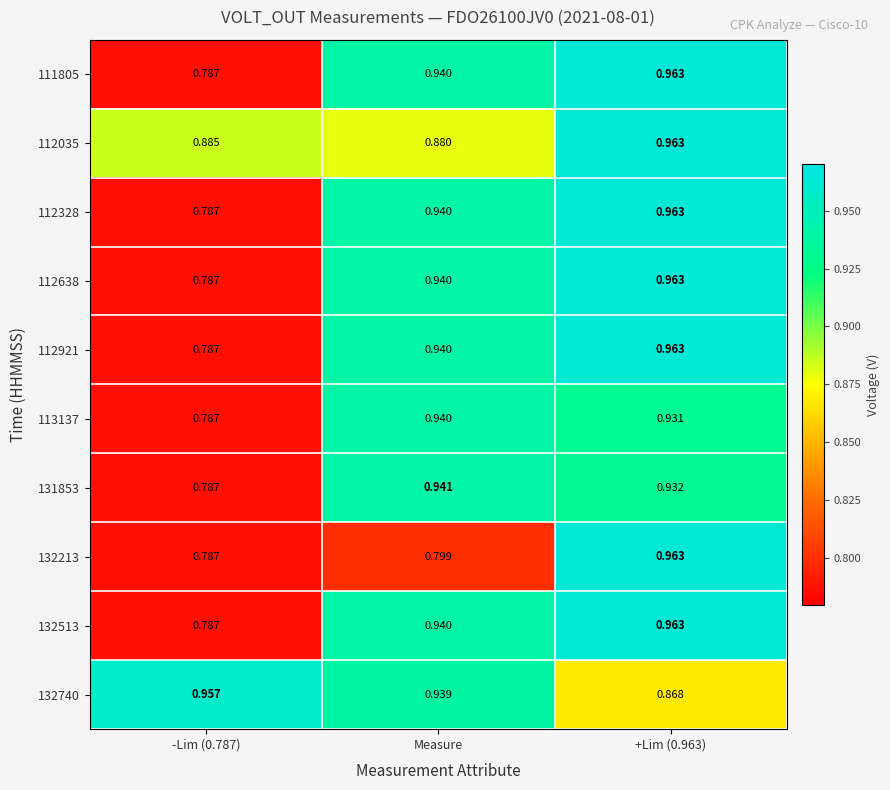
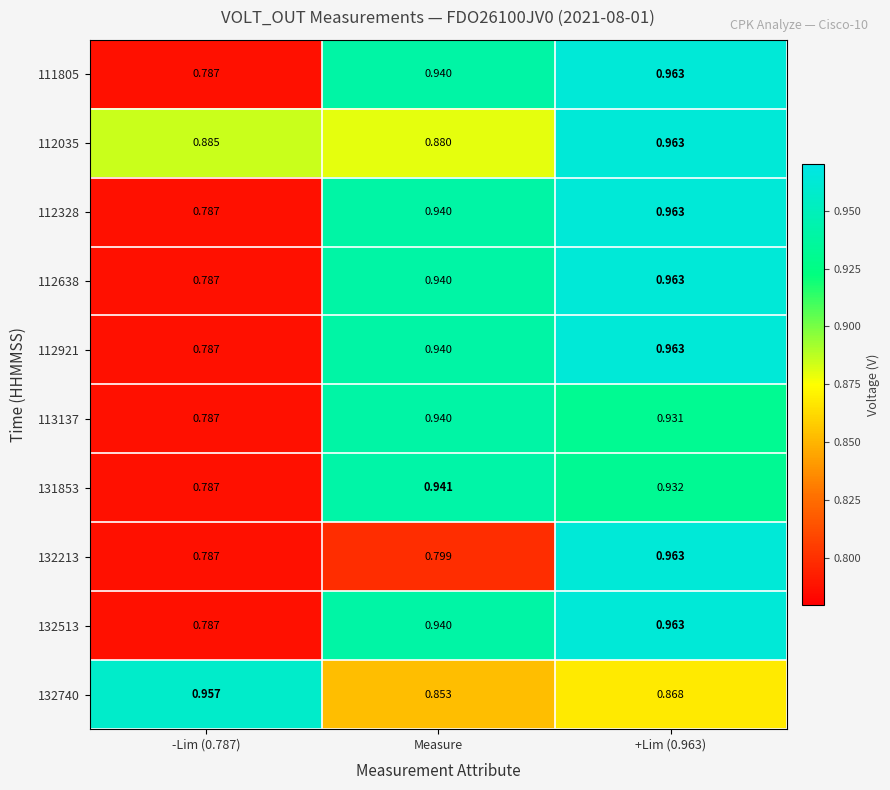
  {
    "111805": {
      "-Lim (0.787)": 0.787,
      "Measure": 0.940,
      "+Lim (0.963)": 0.963
    },
    "112035": {
      "-Lim (0.787)": 0.885,
      "Measure": 0.880,
      "+Lim (0.963)": 0.963
    },
    "112328": {
      "-Lim (0.787)": 0.787,
      "Measure": 0.940,
      "+Lim (0.963)": 0.963
    },
    "112638": {
      "-Lim (0.787)": 0.787,
      "Measure": 0.940,
      "+Lim (0.963)": 0.963
    },
    "112921": {
      "-Lim (0.787)": 0.787,
      "Measure": 0.940,
      "+Lim (0.963)": 0.963
    },
    "113137": {
      "-Lim (0.787)": 0.787,
      "Measure": 0.940,
      "+Lim (0.963)": 0.931
    },
    "131853": {
      "-Lim (0.787)": 0.787,
      "Measure": 0.941,
      "+Lim (0.963)": 0.932
    },
    "132213": {
      "-Lim (0.787)": 0.787,
      "Measure": 0.799,
      "+Lim (0.963)": 0.963
    },
    "132513": {
      "-Lim (0.787)": 0.787,
      "Measure": 0.940,
      "+Lim (0.963)": 0.963
    },
    "132740": {
      "-Lim (0.787)": 0.957,
-     "Measure": 0.939,
+     "Measure": 0.853,
      "+Lim (0.963)": 0.868
    }
  }
